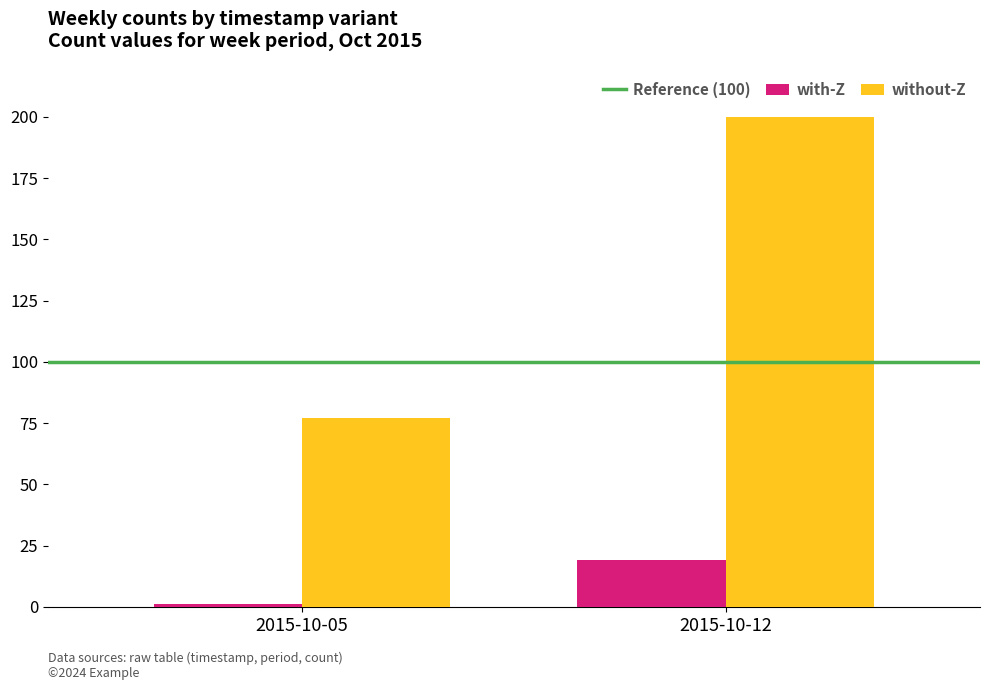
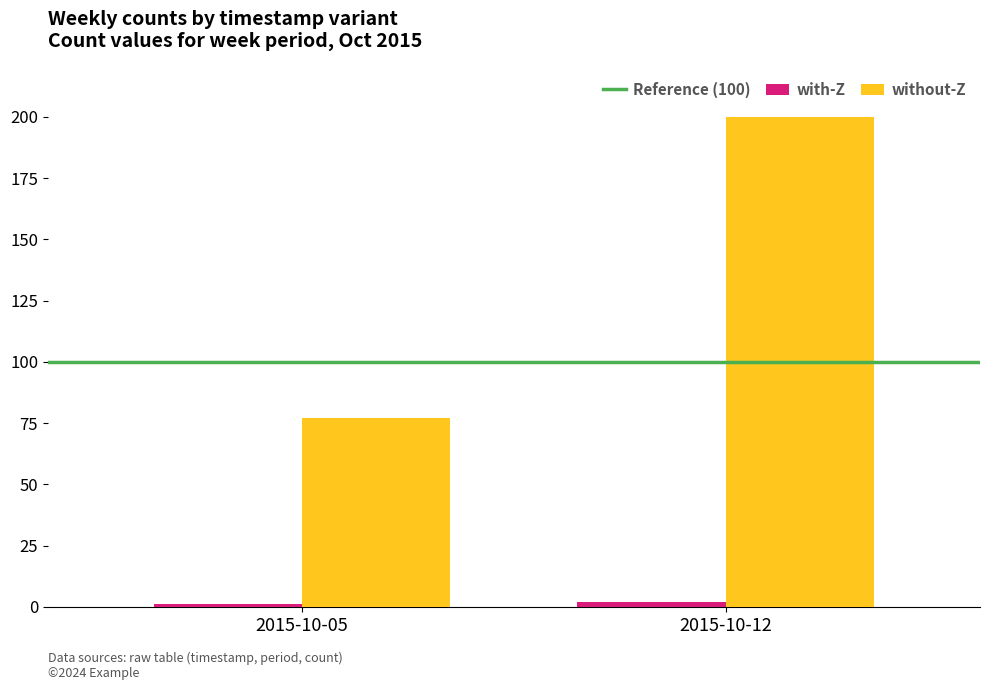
  {
    "with-Z": {
-     "2015-10-12": 19
+     "2015-10-12": 2
    },
    "without-Z": {
      "2015-10-05": 77,
      "2015-10-12": 200
    }
  }
